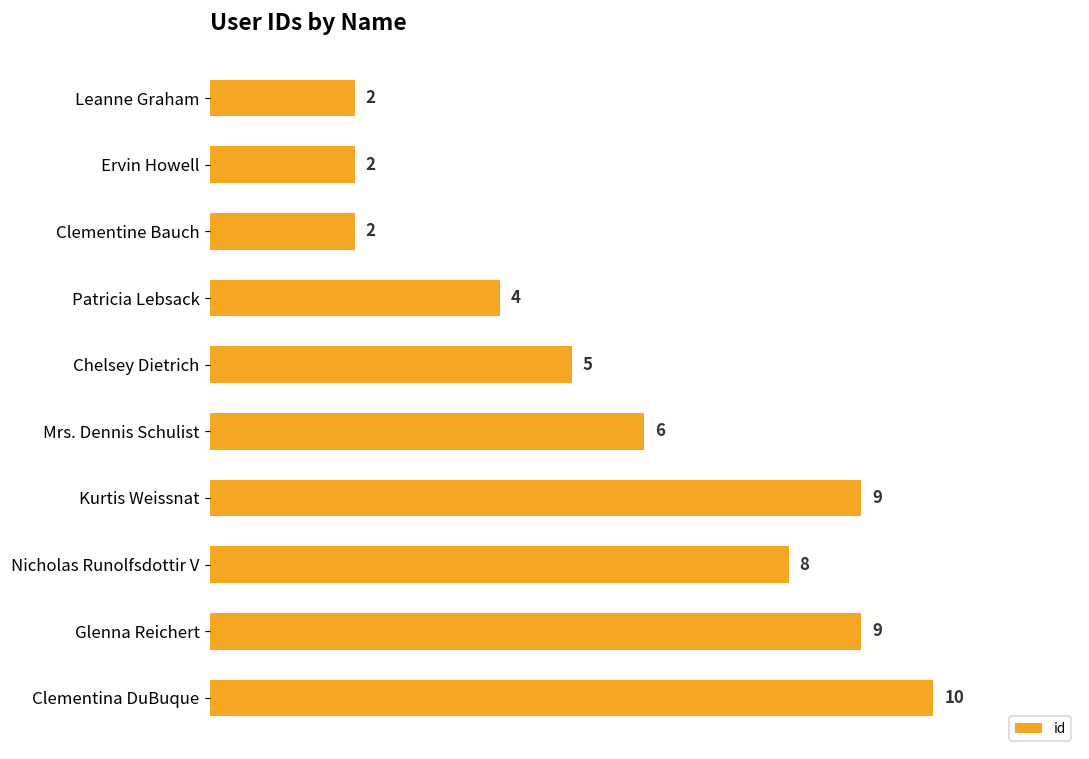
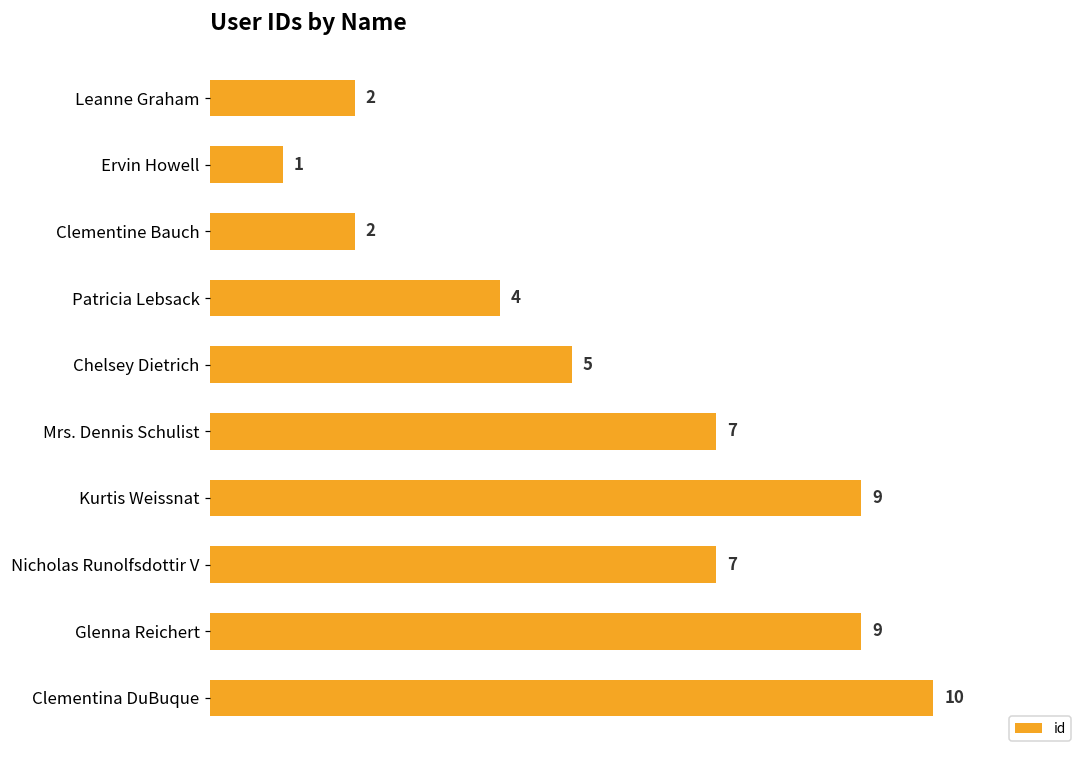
  {
    "Leanne Graham": 2,
-   "Ervin Howell": 2,
+   "Ervin Howell": 1,
    "Clementine Bauch": 2,
    "Patricia Lebsack": 4,
    "Chelsey Dietrich": 5,
-   "Mrs. Dennis Schulist": 6,
+   "Mrs. Dennis Schulist": 7,
    "Kurtis Weissnat": 9,
-   "Nicholas Runolfsdottir V": 8,
+   "Nicholas Runolfsdottir V": 7,
    "Glenna Reichert": 9,
    "Clementina DuBuque": 10
  }
